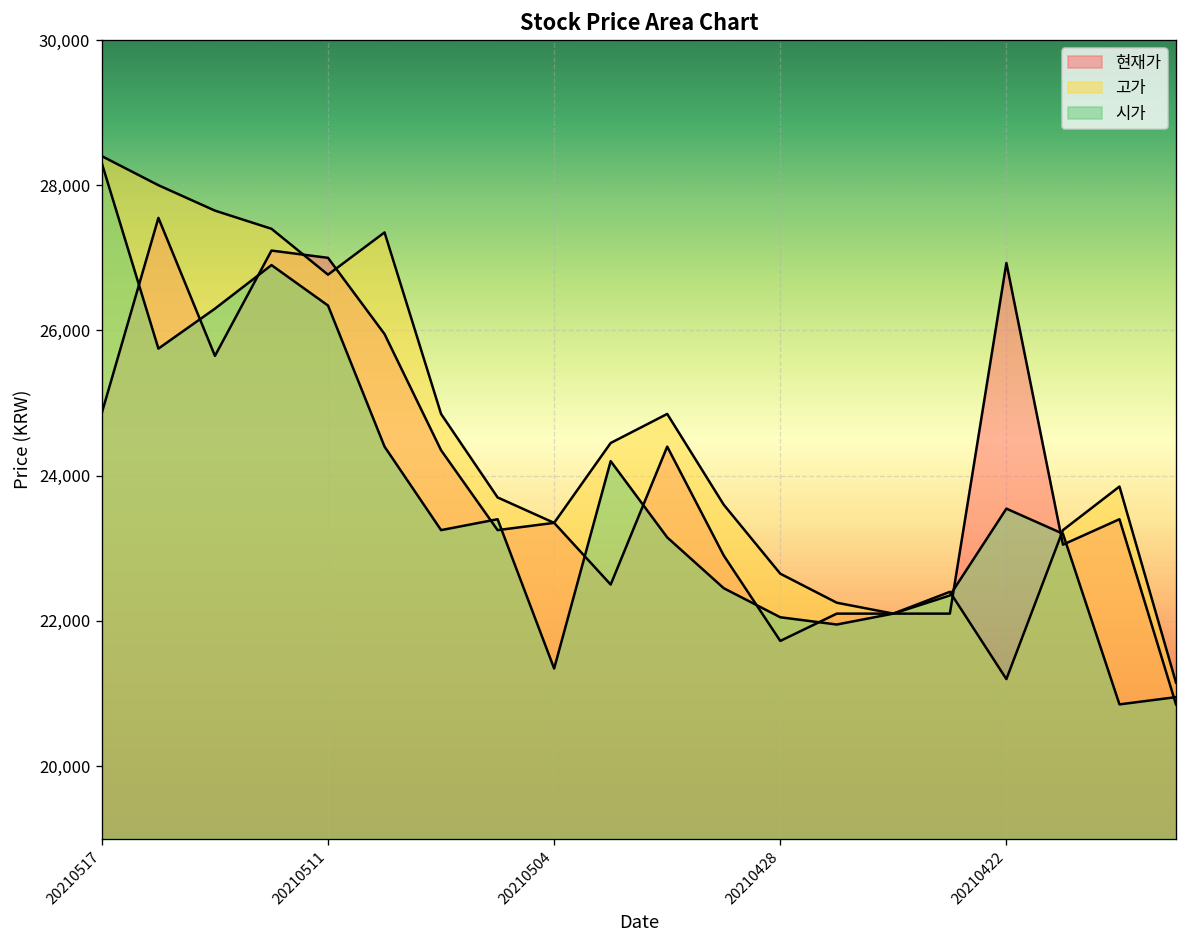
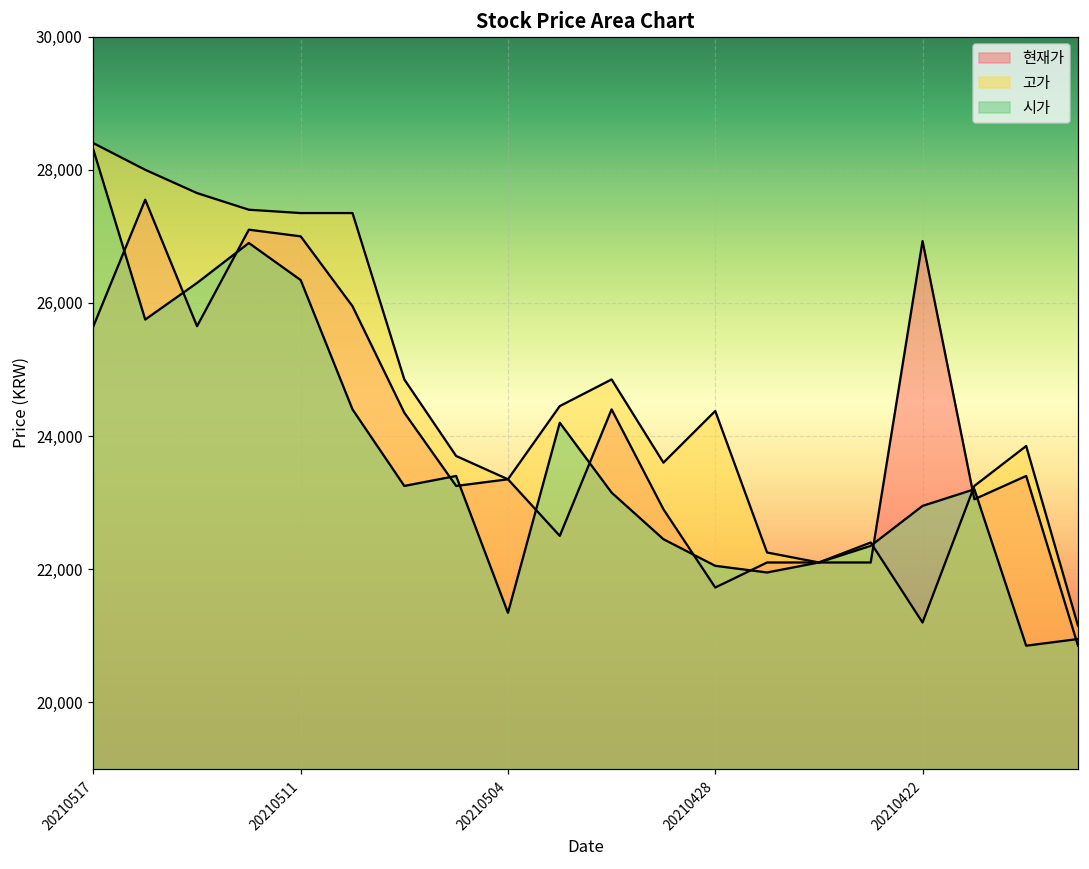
  {
    "현재가": {
-     "20210517": "24,900",
+     "20210517": "25,700",
      "20210511": "27,000",
      "20210428": "21,700",
      "20210422": "26,900"
    },
    "고가": {
      "20210517": "28,400",
-     "20210511": "26,800",
-     "20210428": "22,700",
+     "20210511": "27,400",
+     "20210428": "24,400",
      "20210422": "21,200"
    },
    "시가": {
      "20210517": "28,300",
      "20210511": "26,300",
      "20210504": "21,300",
      "20210428": "22,100",
-     "20210422": "23,500"
+     "20210422": "23,000"
    }
  }
